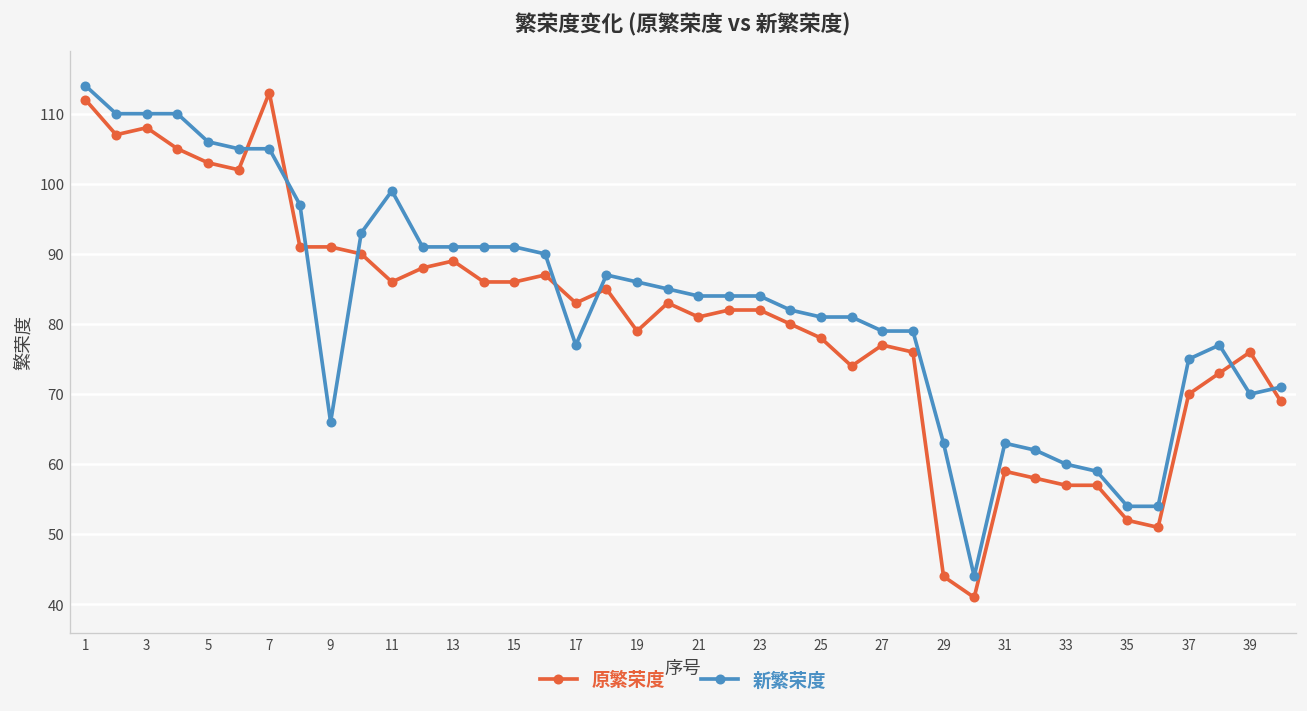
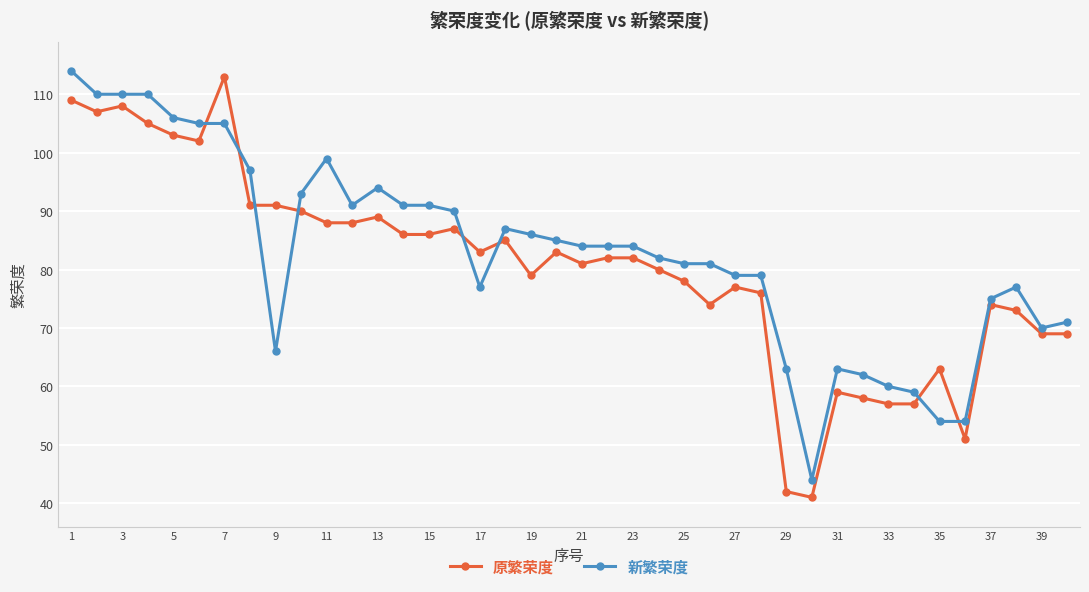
  {
    "原繁荣度": {
-     "1": 112,
+     "1": 109,
      "3": 108,
      "5": 103,
      "7": 113,
      "9": 91,
-     "11": 86,
+     "11": 88,
      "13": 89,
      "15": 86,
      "17": 83,
      "19": 79,
      "21": 81,
      "23": 82,
      "25": 78,
      "27": 77,
-     "29": 44,
+     "29": 42,
      "31": 59,
      "33": 57,
-     "35": 52,
-     "37": 70,
-     "39": 76
+     "35": 63,
+     "37": 74,
+     "39": 69
    },
    "新繁荣度": {
      "1": 114,
      "3": 110,
      "5": 106,
      "7": 105,
      "9": 66,
      "11": 99,
-     "13": 91,
+     "13": 94,
      "15": 91,
      "17": 77,
      "19": 86,
      "21": 84,
      "23": 84,
      "25": 81,
      "27": 79,
      "29": 63,
      "31": 63,
      "33": 60,
      "35": 54,
      "37": 75,
      "39": 70
    }
  }
